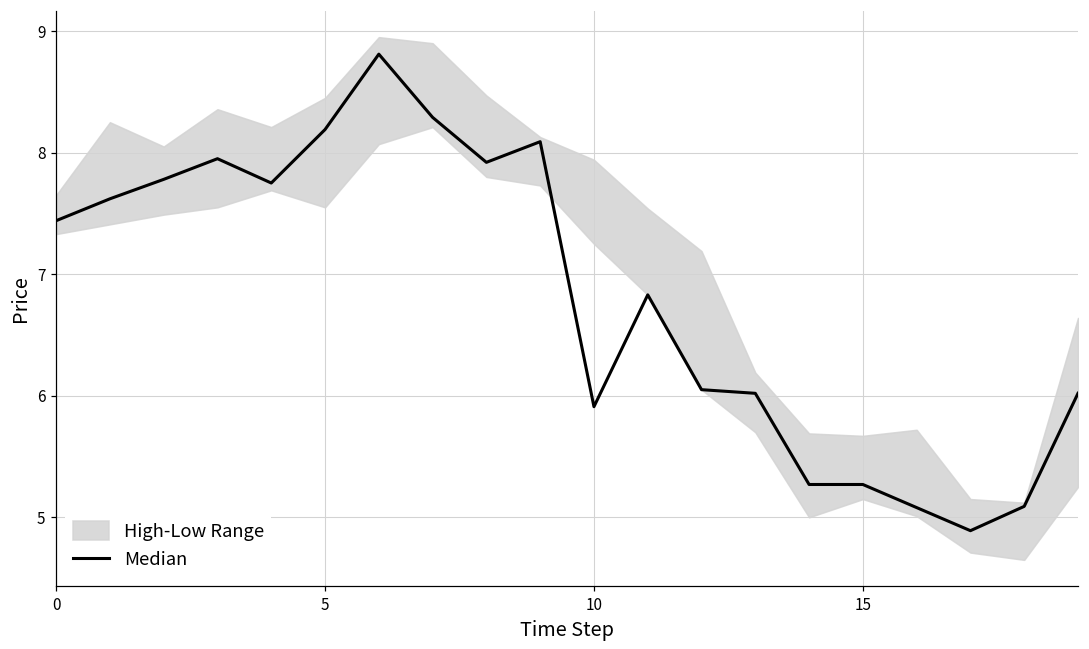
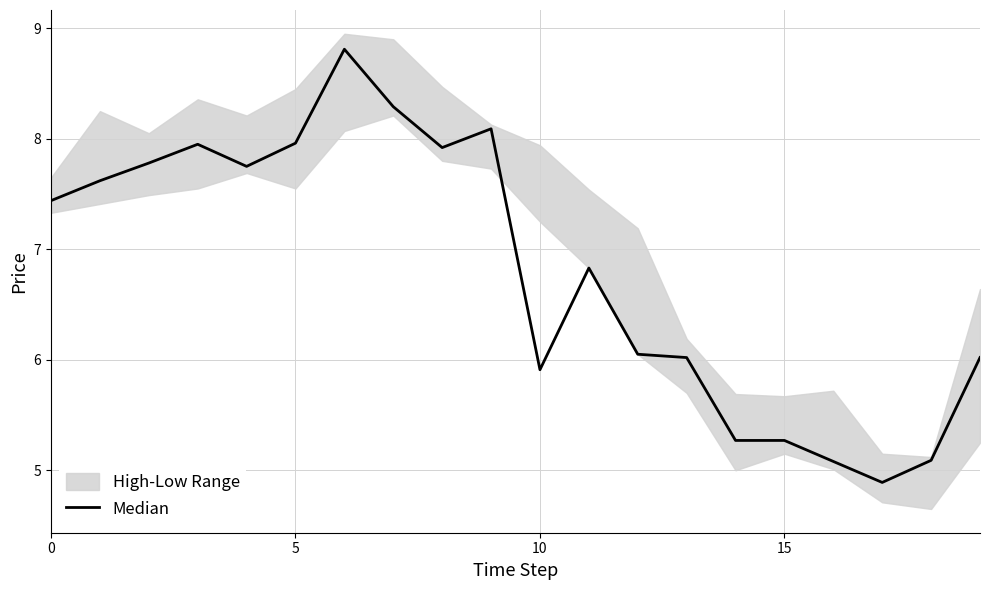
  {
    "Median": {
      "0": 7.44,
-     "5": 8.19,
+     "5": 7.96,
      "10": 5.91,
      "15": 5.27
    }
  }
